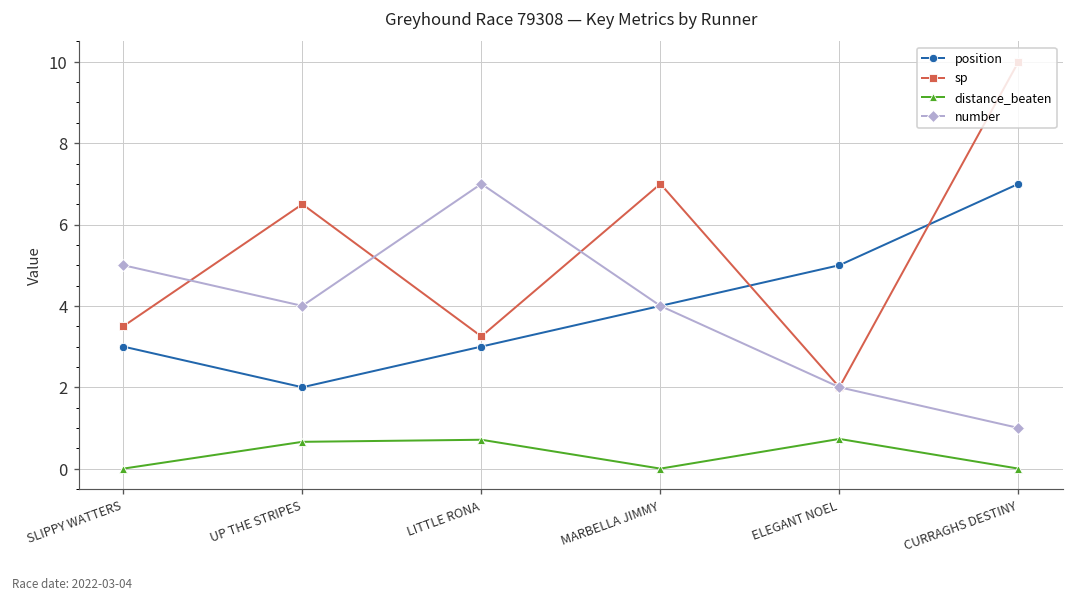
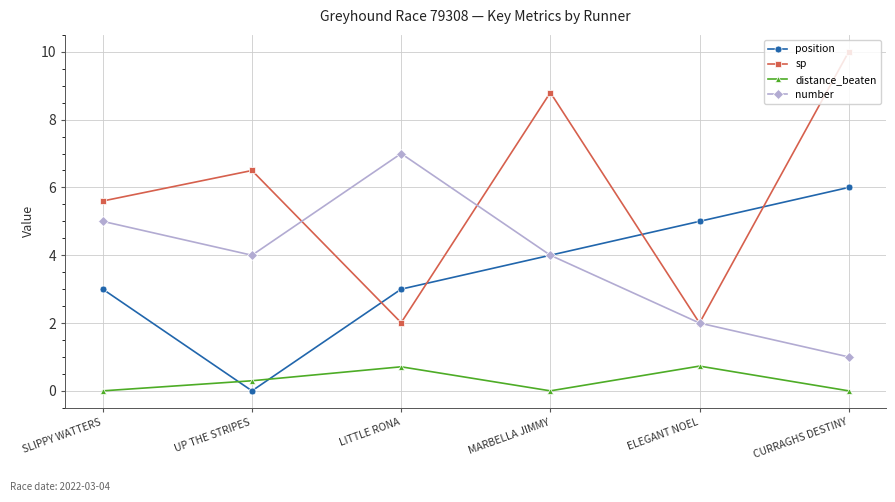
  {
    "position": {
      "SLIPPY WATTERS": 3,
-     "UP THE STRIPES": 2,
+     "UP THE STRIPES": 0,
      "LITTLE RONA": 3,
      "ELEGANT NOEL": 5,
-     "CURRAGHS DESTINY": 7
+     "CURRAGHS DESTINY": 6
    },
    "sp": {
-     "SLIPPY WATTERS": 3.5,
+     "SLIPPY WATTERS": 5.6,
      "UP THE STRIPES": 6.5,
-     "LITTLE RONA": 3.3,
-     "MARBELLA JIMMY": 7.0
+     "LITTLE RONA": 2.0,
+     "MARBELLA JIMMY": 8.8
    },
    "distance_beaten": {
      "SLIPPY WATTERS": 0.0,
-     "UP THE STRIPES": 0.7,
+     "UP THE STRIPES": 0.3,
      "LITTLE RONA": 0.7,
      "MARBELLA JIMMY": 0.0,
      "ELEGANT NOEL": 0.7,
      "CURRAGHS DESTINY": 0.0
    },
    "number": {
      "SLIPPY WATTERS": 5.0,
      "UP THE STRIPES": 4.0,
      "LITTLE RONA": 7.0,
      "CURRAGHS DESTINY": 1.0
    }
  }
